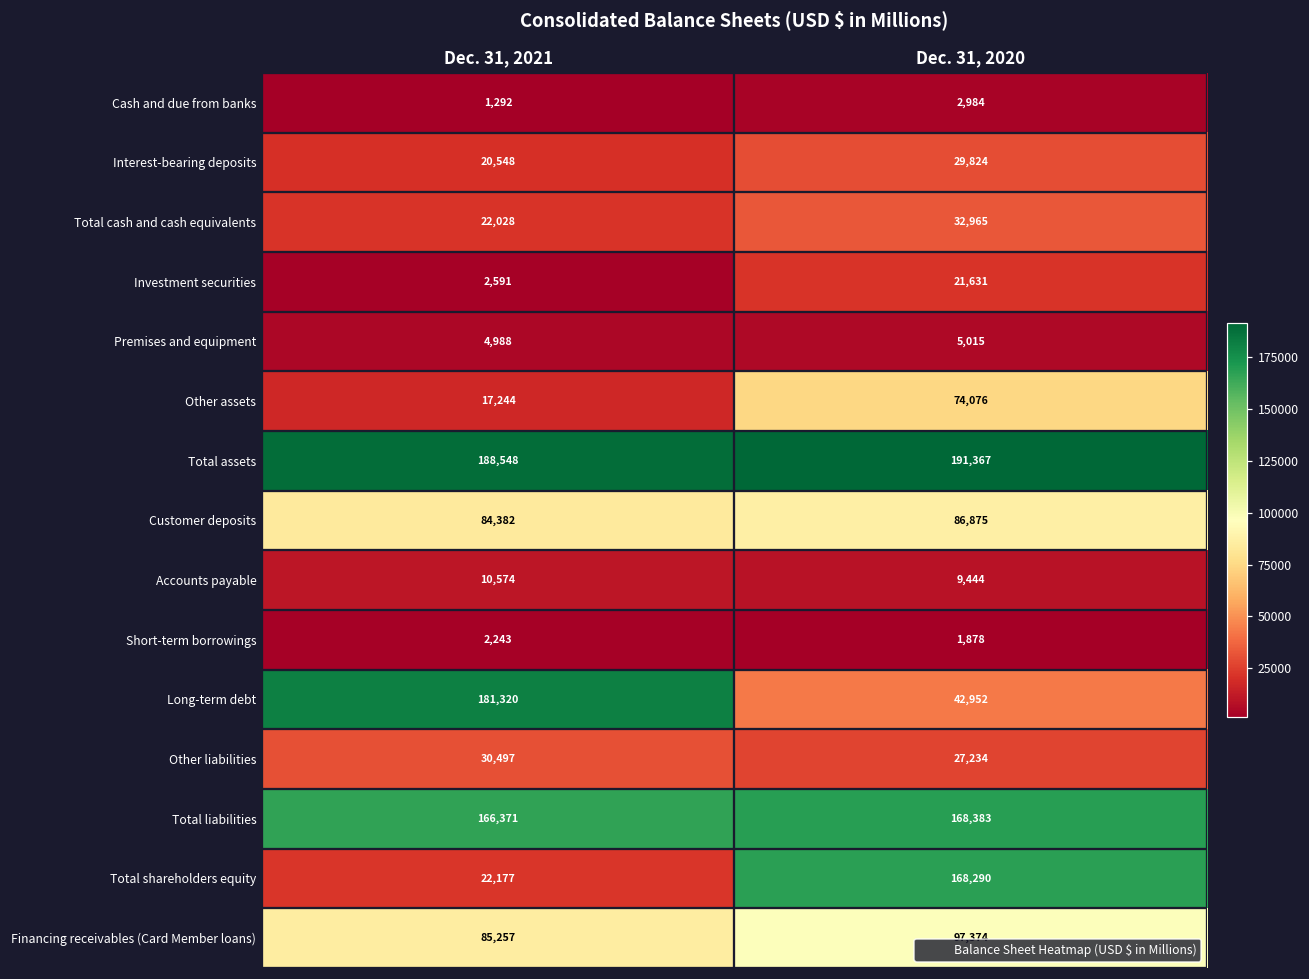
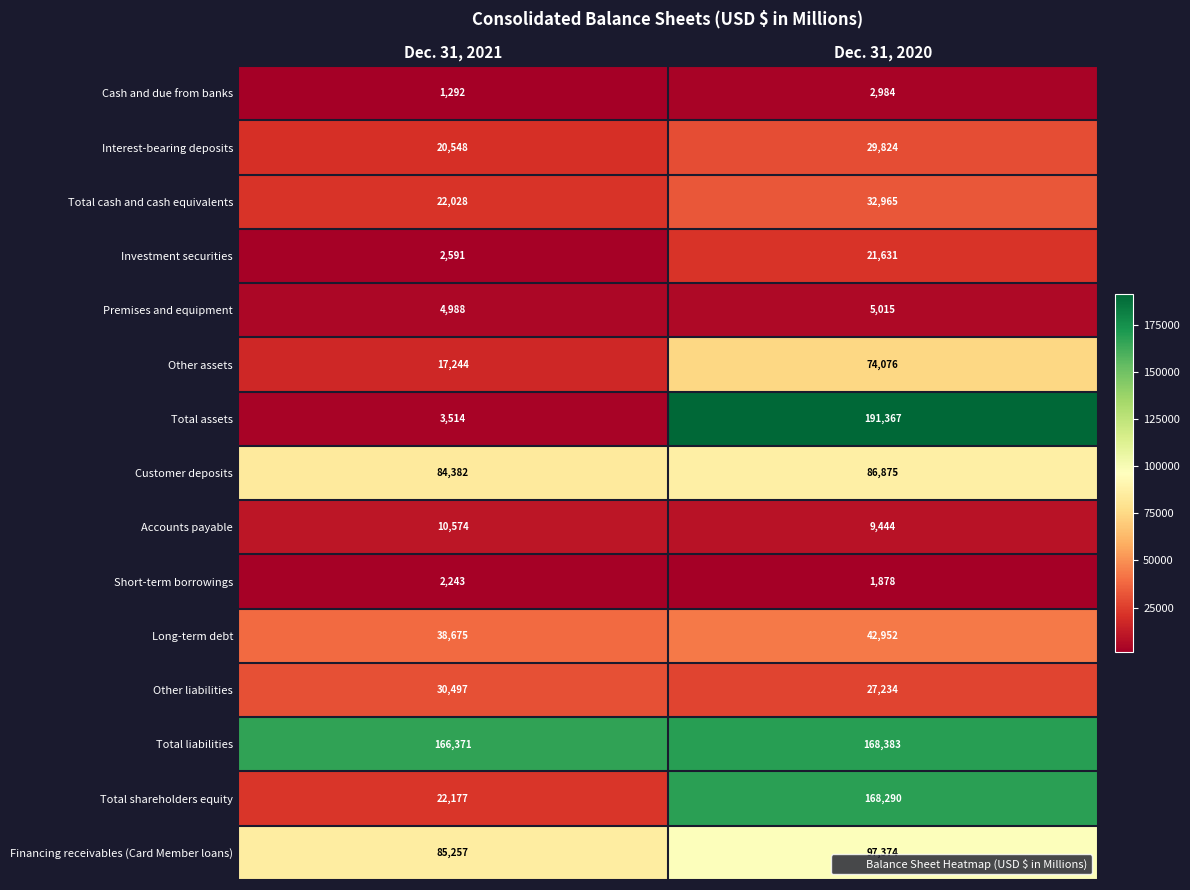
  {
    "Cash and due from banks": {
      "Dec. 31, 2021": "1,292",
      "Dec. 31, 2020": "2,984"
    },
    "Interest-bearing deposits": {
      "Dec. 31, 2021": "20,548",
      "Dec. 31, 2020": "29,824"
    },
    "Total cash and cash equivalents": {
      "Dec. 31, 2021": "22,028",
      "Dec. 31, 2020": "32,965"
    },
    "Investment securities": {
      "Dec. 31, 2021": "2,591",
      "Dec. 31, 2020": "21,631"
    },
    "Premises and equipment": {
      "Dec. 31, 2021": "4,988",
      "Dec. 31, 2020": "5,015"
    },
    "Other assets": {
      "Dec. 31, 2021": "17,244",
      "Dec. 31, 2020": "74,076"
    },
    "Total assets": {
-     "Dec. 31, 2021": "188,548",
+     "Dec. 31, 2021": "3,514",
      "Dec. 31, 2020": "191,367"
    },
    "Customer deposits": {
      "Dec. 31, 2021": "84,382",
      "Dec. 31, 2020": "86,875"
    },
    "Accounts payable": {
      "Dec. 31, 2021": "10,574",
      "Dec. 31, 2020": "9,444"
    },
    "Short-term borrowings": {
      "Dec. 31, 2021": "2,243",
      "Dec. 31, 2020": "1,878"
    },
    "Long-term debt": {
-     "Dec. 31, 2021": "181,320",
+     "Dec. 31, 2021": "38,675",
      "Dec. 31, 2020": "42,952"
    },
    "Other liabilities": {
      "Dec. 31, 2021": "30,497",
      "Dec. 31, 2020": "27,234"
    },
    "Total liabilities": {
      "Dec. 31, 2021": "166,371",
      "Dec. 31, 2020": "168,383"
    },
    "Total shareholders equity": {
      "Dec. 31, 2021": "22,177",
      "Dec. 31, 2020": "168,290"
    },
    "Financing receivables (Card Member loans)": {
      "Dec. 31, 2021": "85,257"
    }
  }
